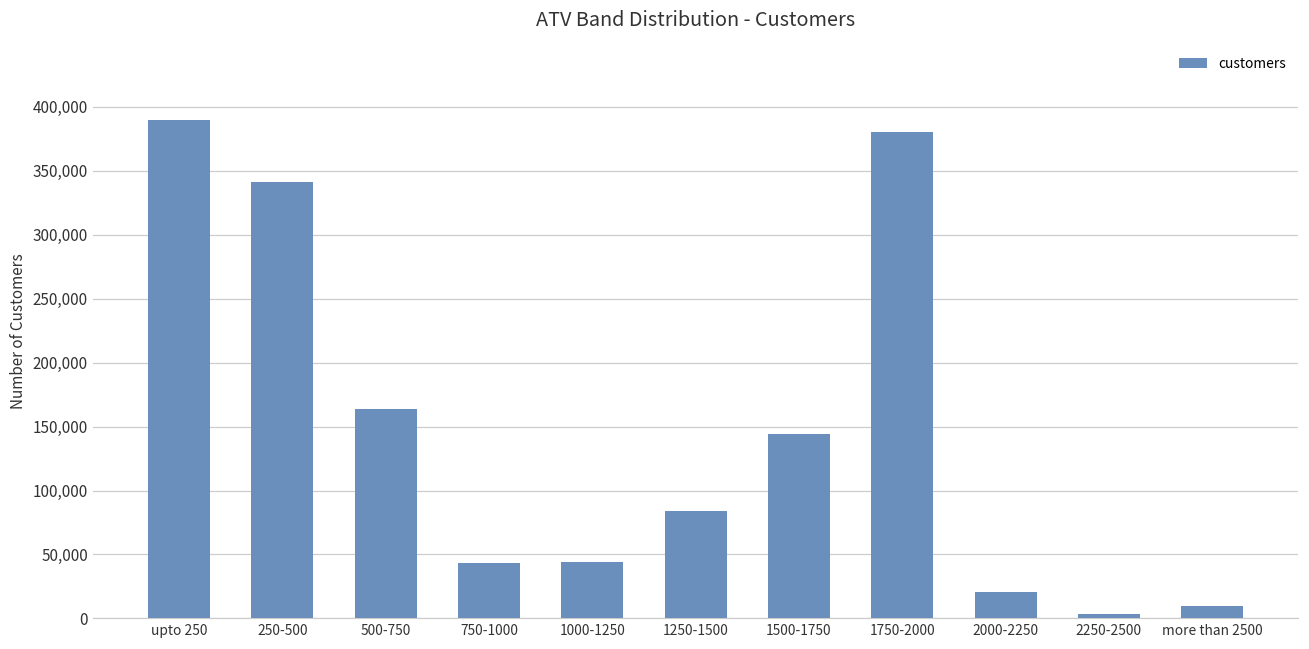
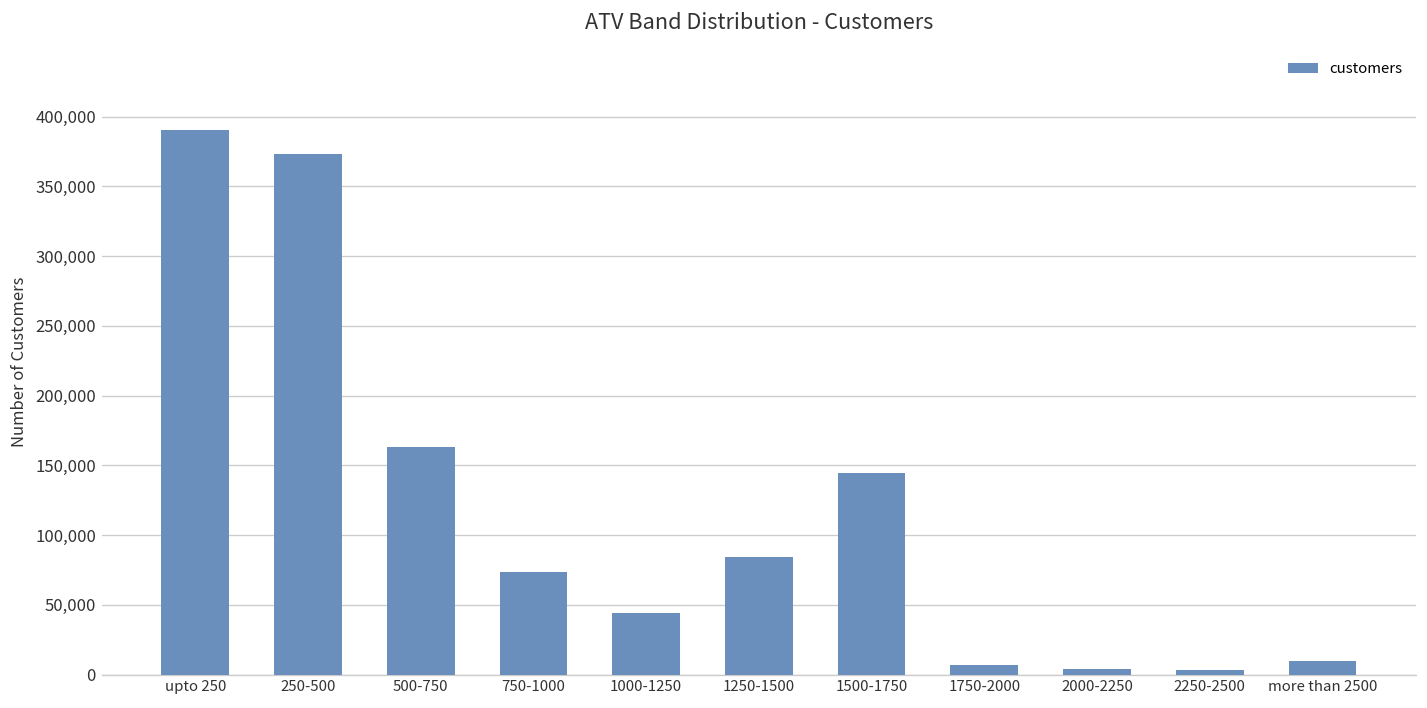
  {
    "upto 250": "390,000",
-   "250-500": "341,000",
+   "250-500": "373,000",
    "500-750": "163,000",
-   "750-1000": "43,000",
+   "750-1000": "74,000",
    "1000-1250": "44,000",
    "1250-1500": "84,000",
    "1500-1750": "144,000",
-   "1750-2000": "380,000",
-   "2000-2250": "21,000",
+   "1750-2000": "7,000",
+   "2000-2250": "4,000",
    "2250-2500": "3,000",
    "more than 2500": "10,000"
  }
